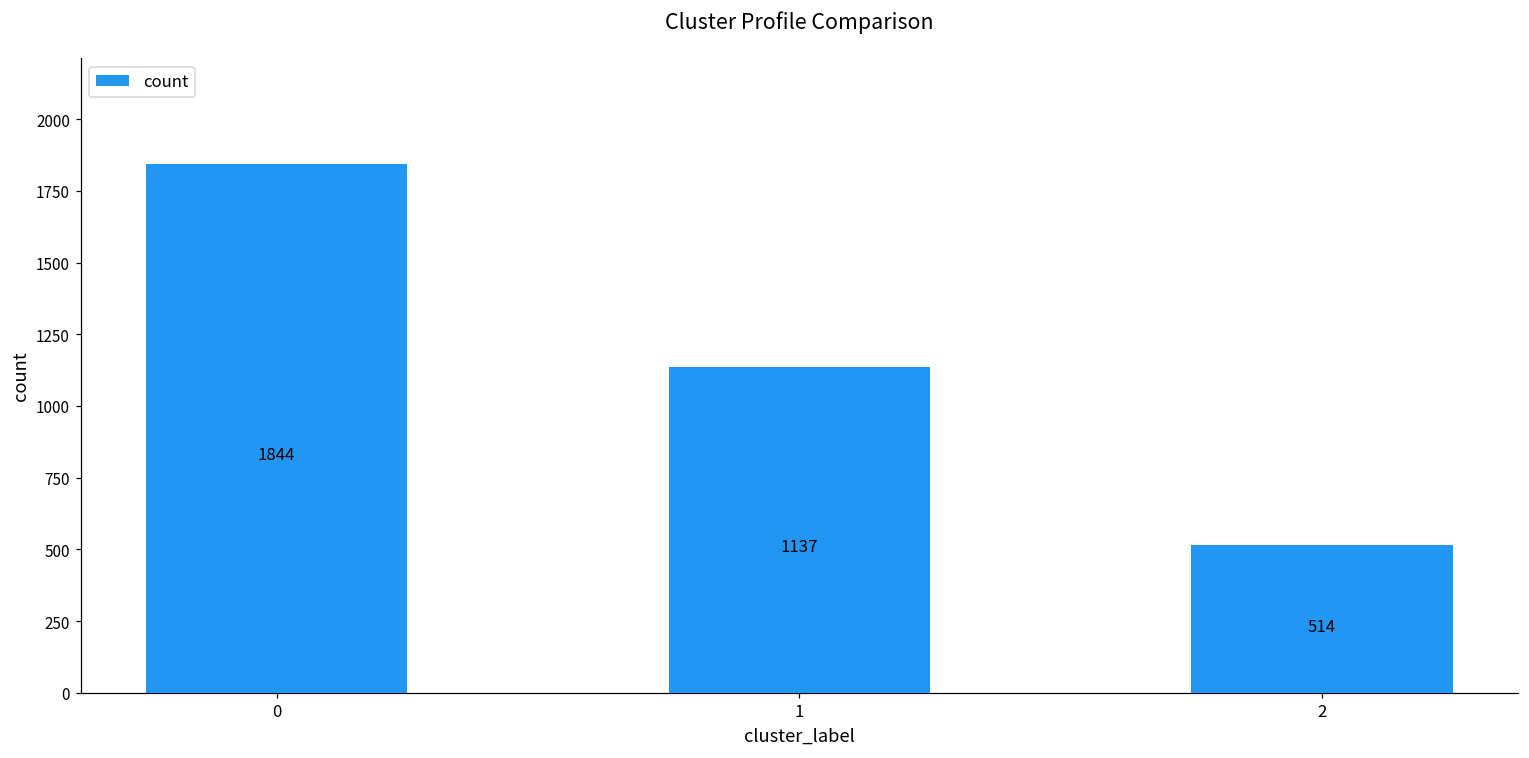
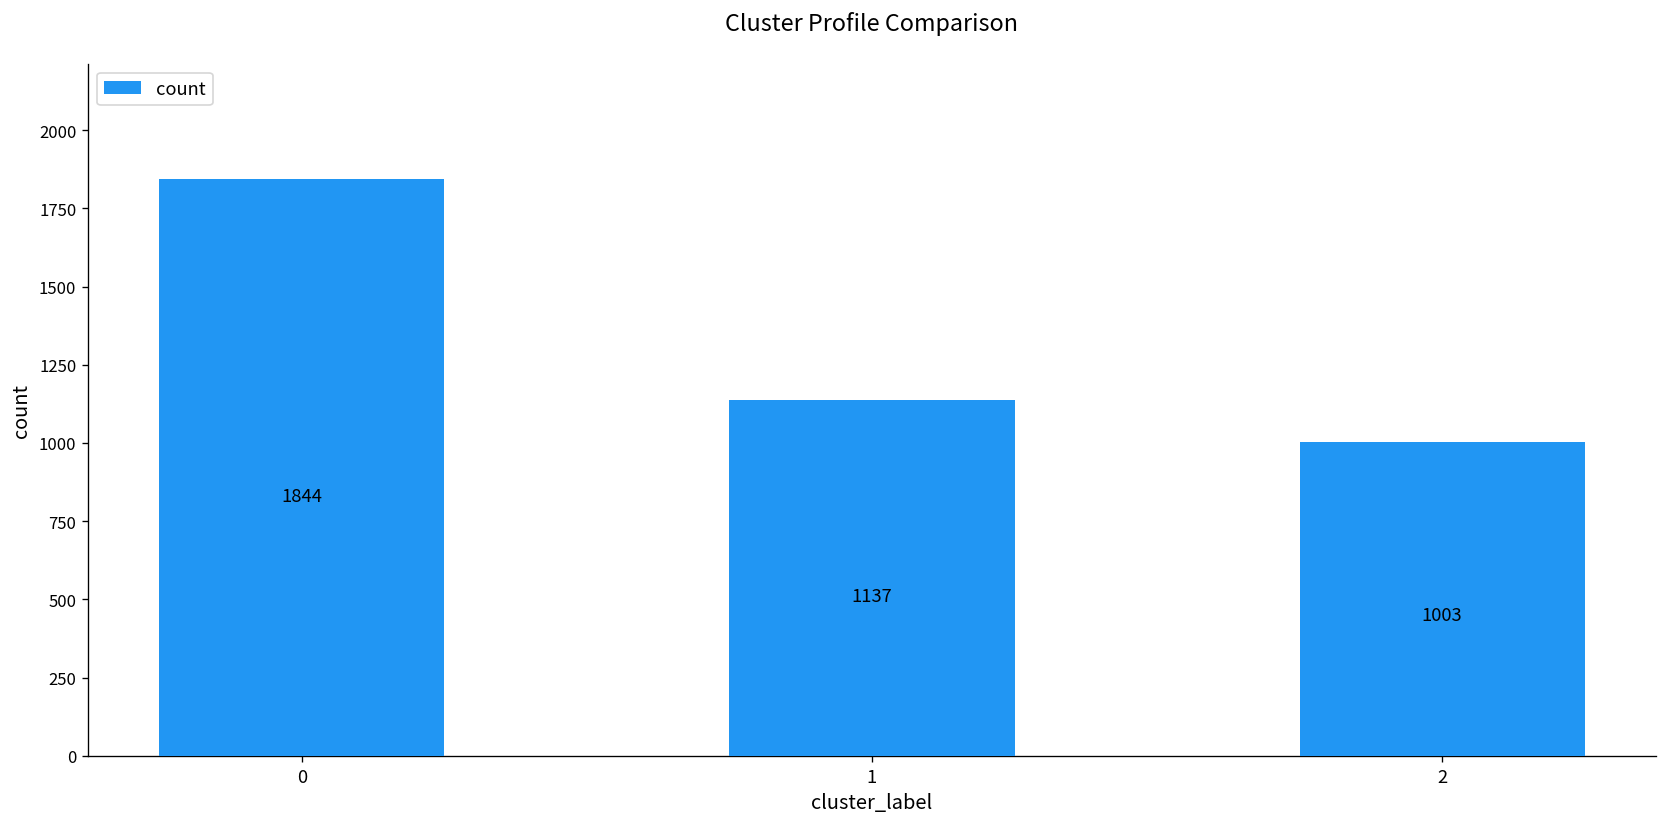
  {
    "0": 1844,
    "1": 1137,
-   "2": 514
+   "2": 1003
  }
